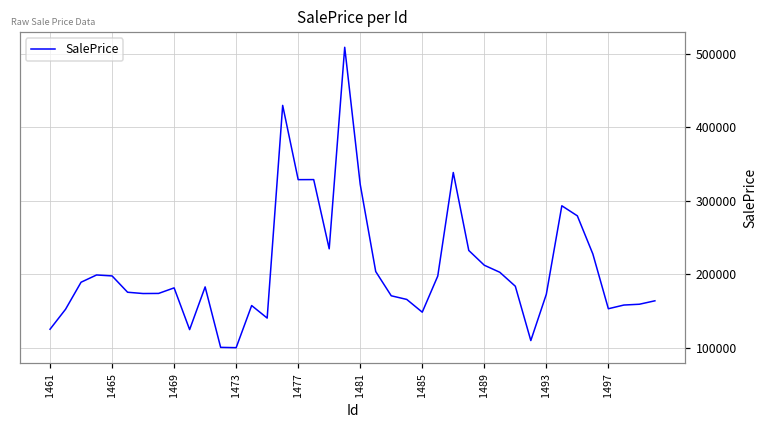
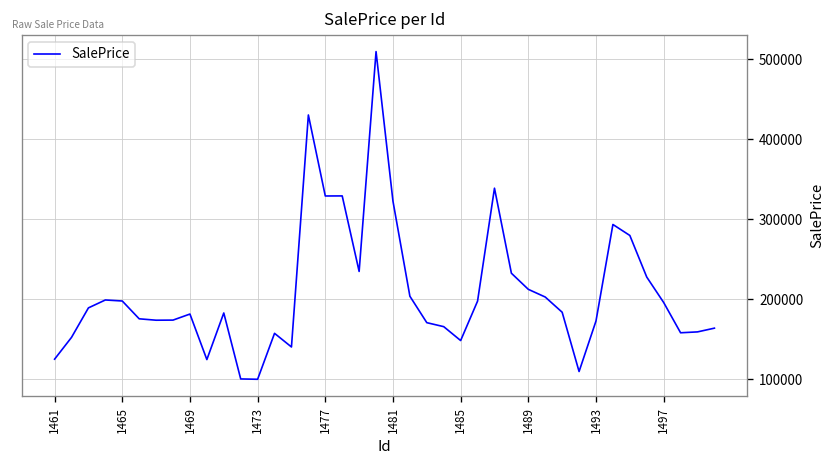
  {
    "1461": 120000,
    "1465": 200000,
    "1469": 180000,
    "1473": 100000,
    "1477": 330000,
    "1481": 320000,
    "1485": 150000,
    "1489": 210000,
    "1493": 170000,
-   "1497": 150000
+   "1497": 200000
  }
